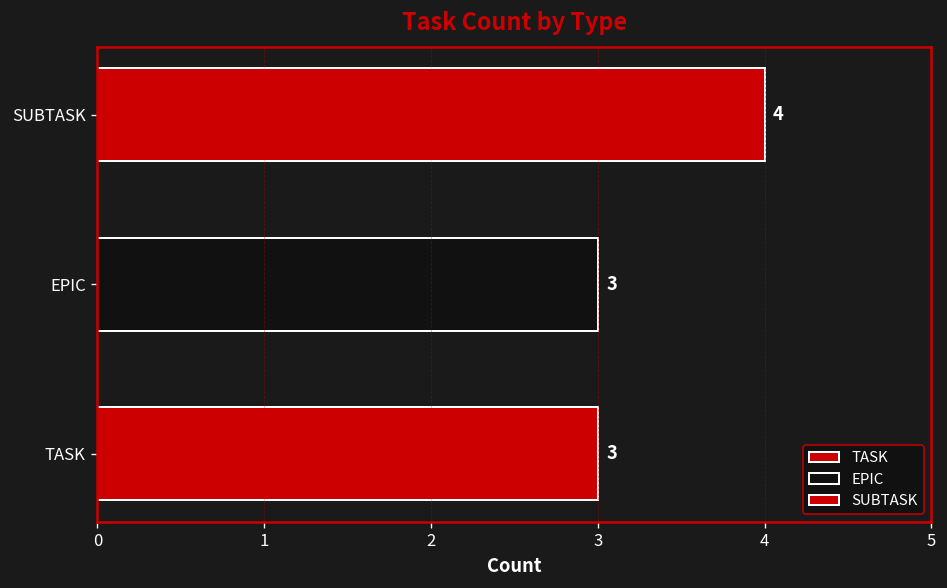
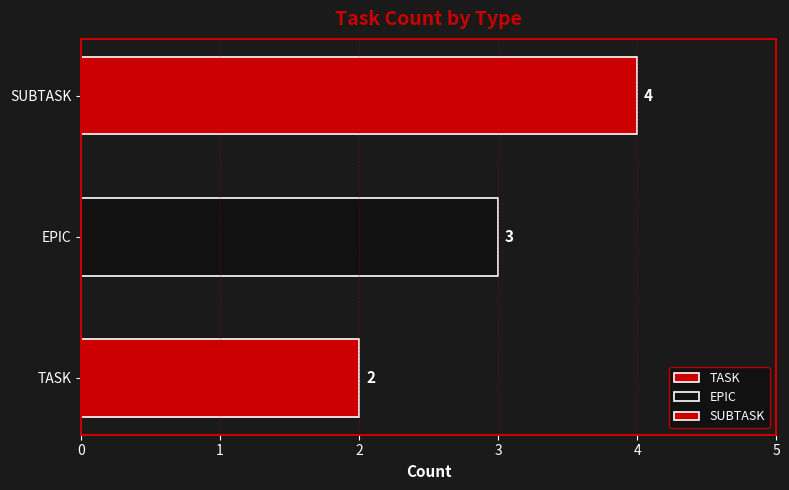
  {
    "SUBTASK": 4,
    "EPIC": 3,
-   "TASK": 3
+   "TASK": 2
  }
